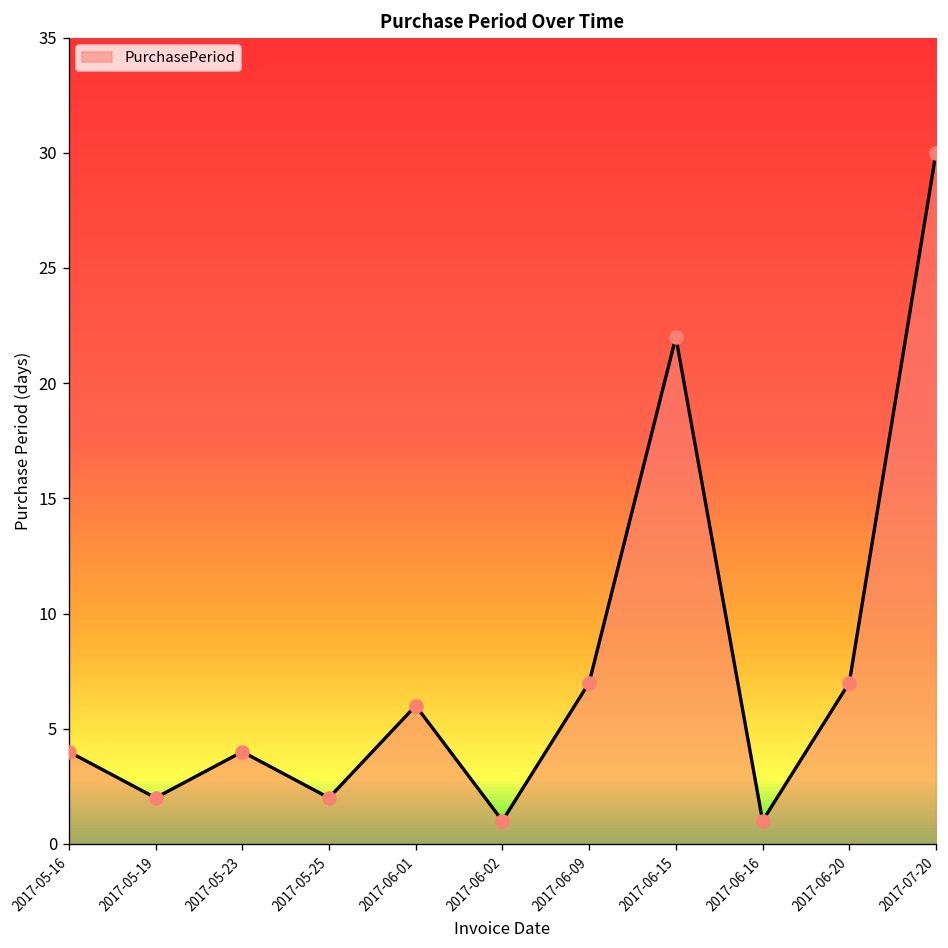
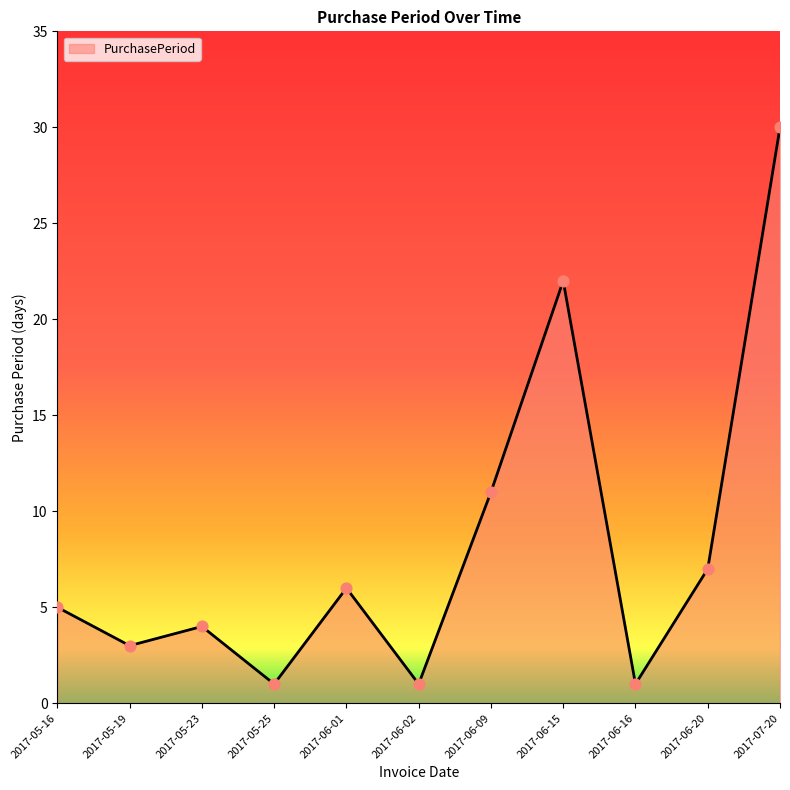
  {
-   "2017-05-16": 4,
-   "2017-05-19": 2,
+   "2017-05-16": 5,
+   "2017-05-19": 3,
    "2017-05-23": 4,
-   "2017-05-25": 2,
+   "2017-05-25": 1,
    "2017-06-01": 6,
    "2017-06-02": 1,
-   "2017-06-09": 7,
+   "2017-06-09": 11,
    "2017-06-15": 22,
    "2017-06-16": 1,
    "2017-06-20": 7,
    "2017-07-20": 30
  }
